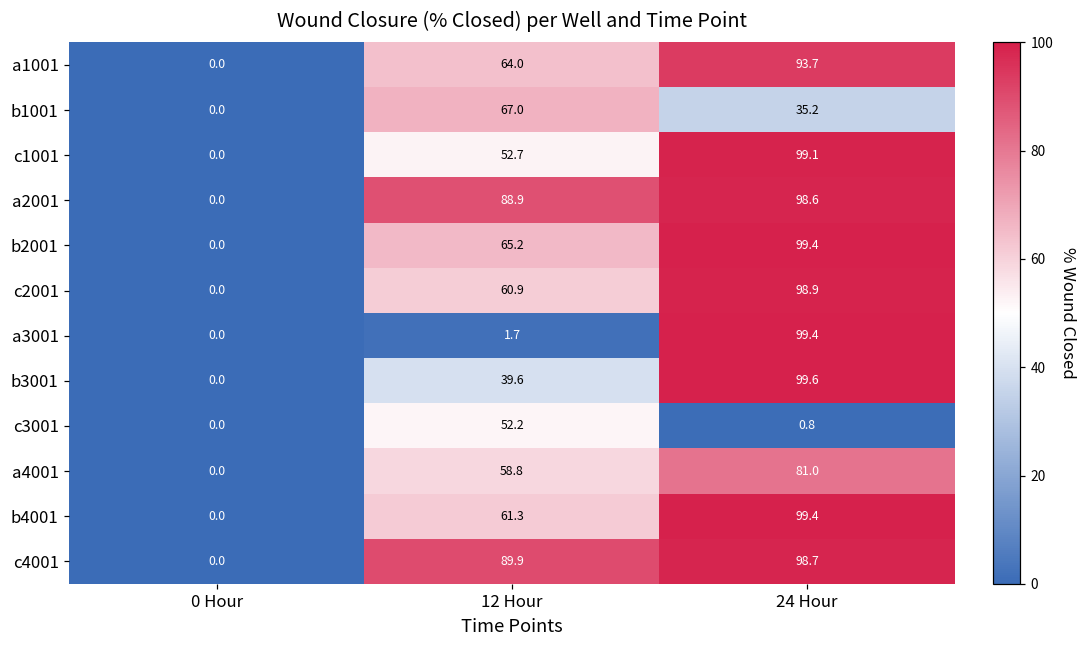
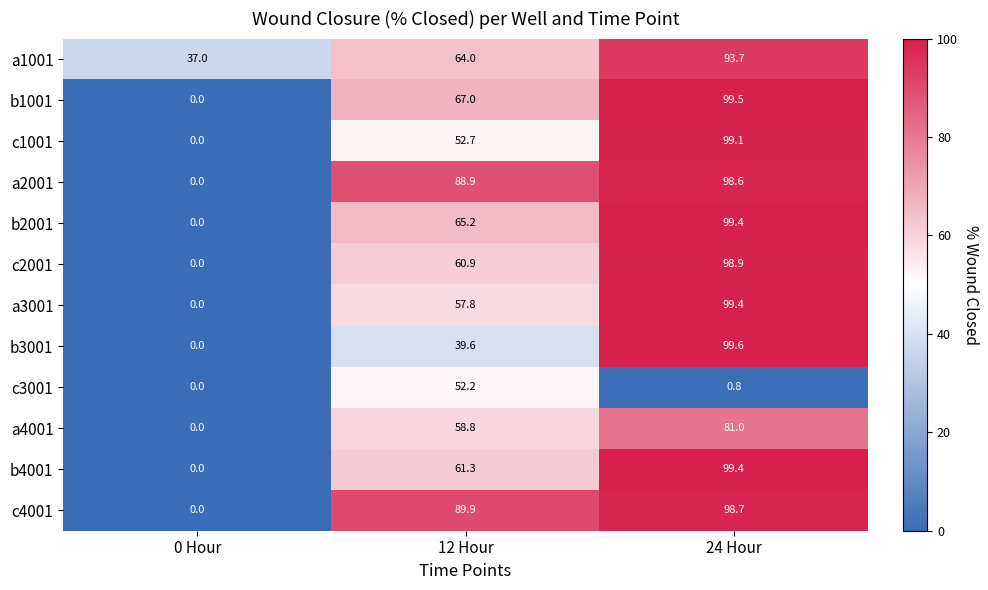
  {
    "a1001": {
-     "0 Hour": 0.0,
+     "0 Hour": 37.0,
      "12 Hour": 64.0,
      "24 Hour": 93.7
    },
    "b1001": {
      "0 Hour": 0.0,
      "12 Hour": 67.0,
-     "24 Hour": 35.2
+     "24 Hour": 99.5
    },
    "c1001": {
      "0 Hour": 0.0,
      "12 Hour": 52.7,
      "24 Hour": 99.1
    },
    "a2001": {
      "0 Hour": 0.0,
      "12 Hour": 88.9,
      "24 Hour": 98.6
    },
    "b2001": {
      "0 Hour": 0.0,
      "12 Hour": 65.2,
      "24 Hour": 99.4
    },
    "c2001": {
      "0 Hour": 0.0,
      "12 Hour": 60.9,
      "24 Hour": 98.9
    },
    "a3001": {
      "0 Hour": 0.0,
-     "12 Hour": 1.7,
+     "12 Hour": 57.8,
      "24 Hour": 99.4
    },
    "b3001": {
      "0 Hour": 0.0,
      "12 Hour": 39.6,
      "24 Hour": 99.6
    },
    "c3001": {
      "0 Hour": 0.0,
      "12 Hour": 52.2,
      "24 Hour": 0.8
    },
    "a4001": {
      "0 Hour": 0.0,
      "12 Hour": 58.8,
      "24 Hour": 81.0
    },
    "b4001": {
      "0 Hour": 0.0,
      "12 Hour": 61.3,
      "24 Hour": 99.4
    },
    "c4001": {
      "0 Hour": 0.0,
      "12 Hour": 89.9,
      "24 Hour": 98.7
    }
  }
